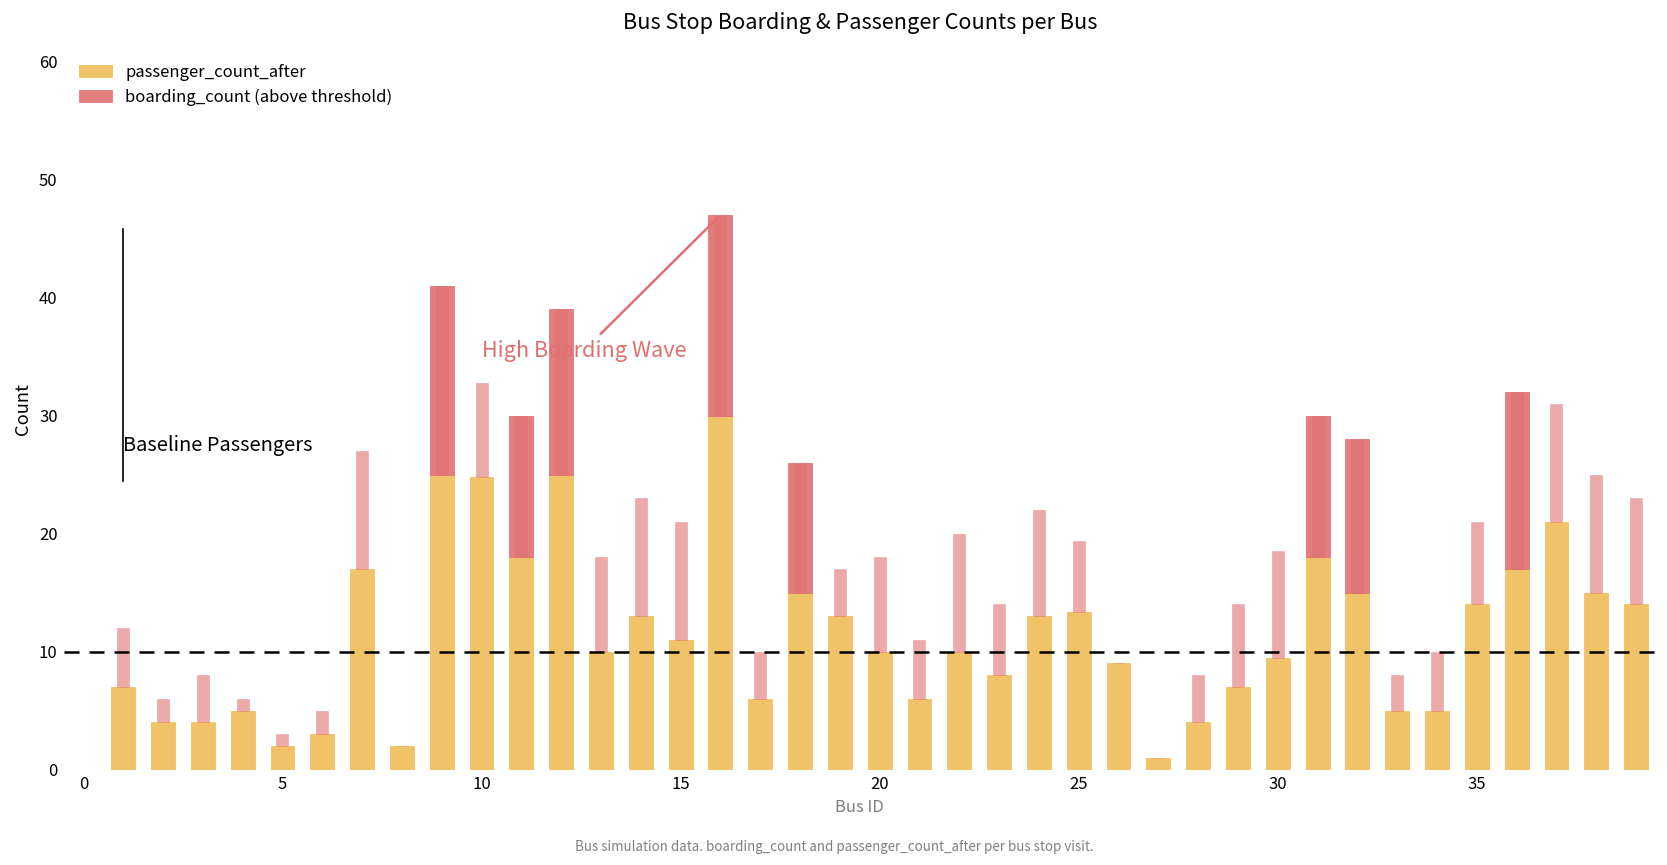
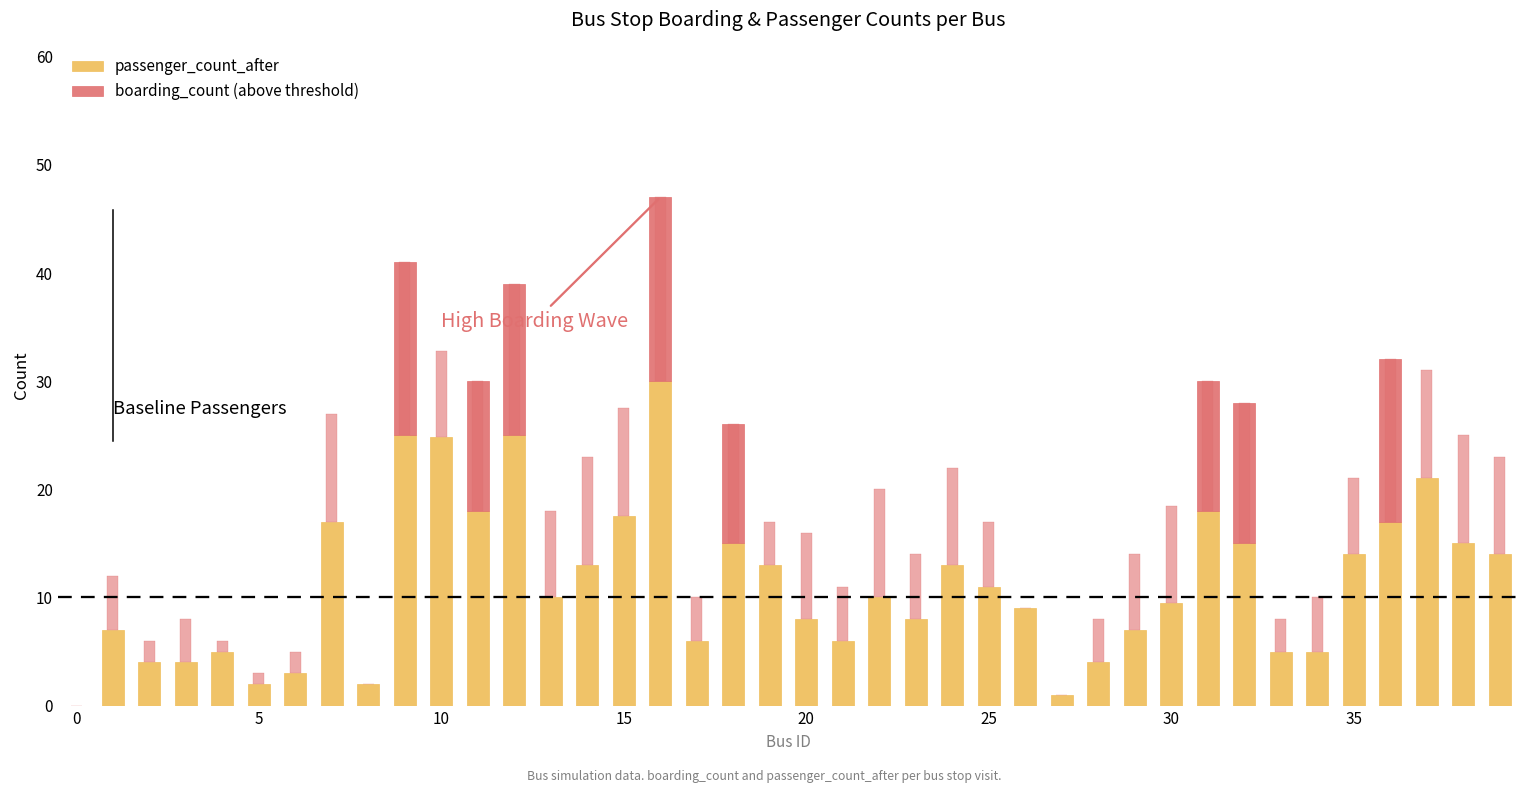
  {
    "passenger_count_after": {
      "0": 0,
      "5": 2,
      "10": 25,
-     "15": 11,
-     "20": 10,
-     "25": 13,
+     "15": 18,
+     "20": 8,
+     "25": 11,
      "30": 10,
      "35": 14
    }
  }
